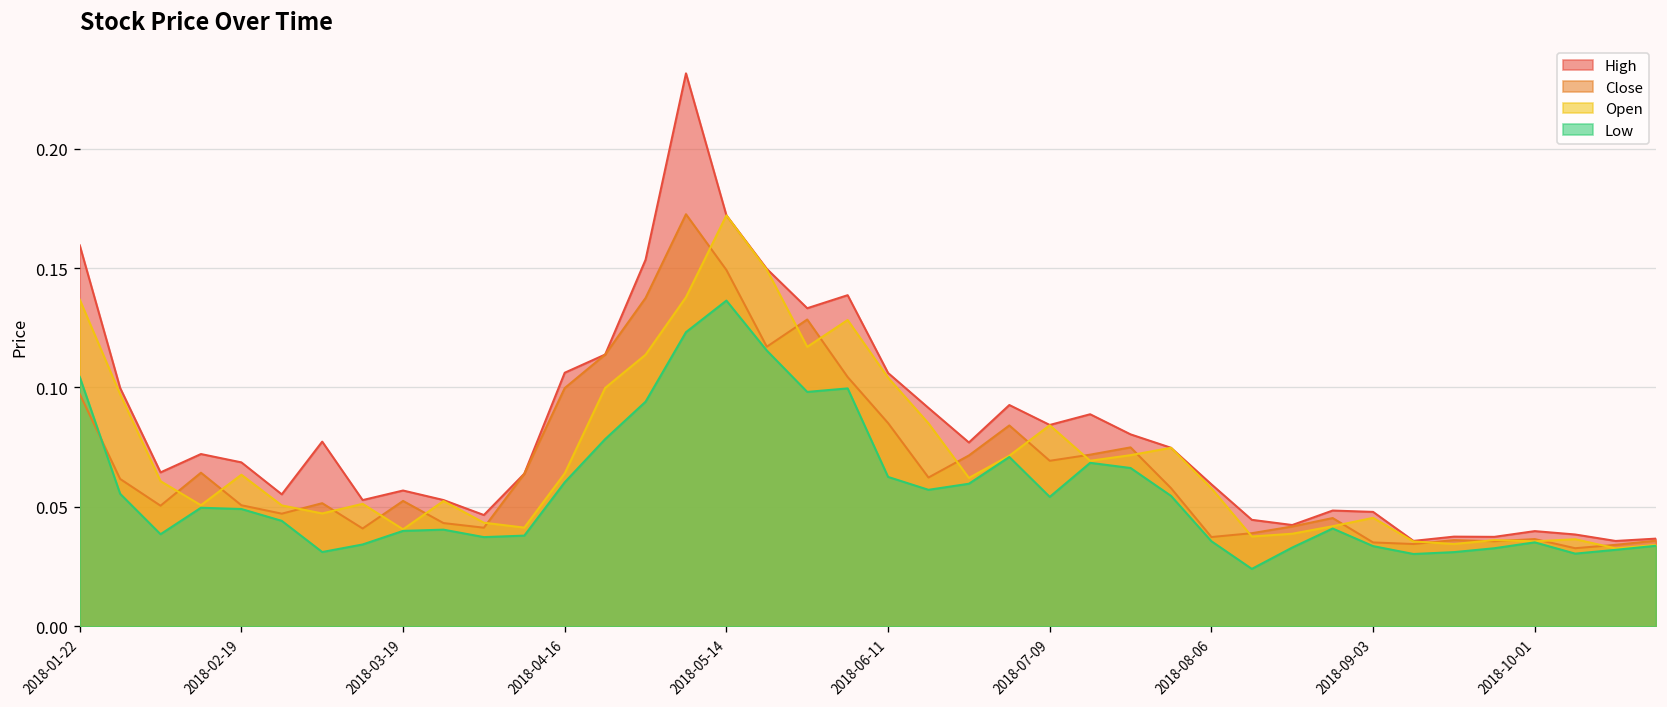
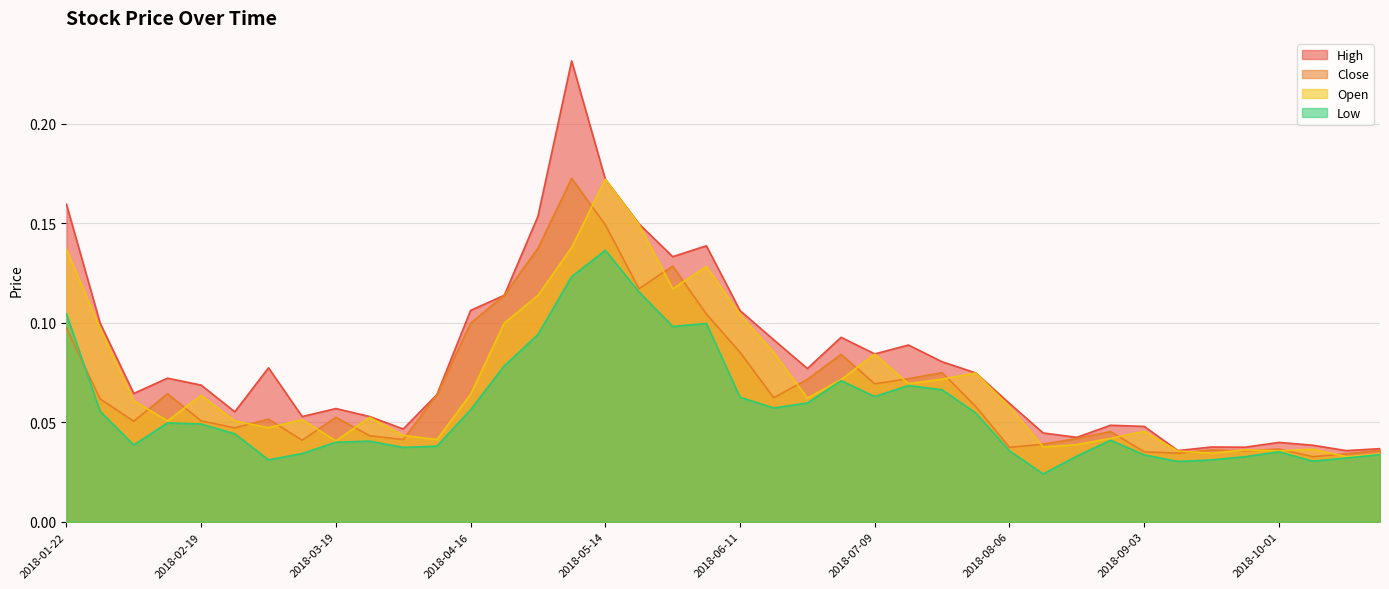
  {
    "Low": {
      "2018-01-22": 0.104,
      "2018-02-19": 0.049,
-     "2018-04-16": 0.060,
+     "2018-04-16": 0.056,
      "2018-05-14": 0.136,
      "2018-06-11": 0.063,
-     "2018-07-09": 0.054,
+     "2018-07-09": 0.063,
      "2018-08-06": 0.036,
      "2018-09-03": 0.034
    }
  }
